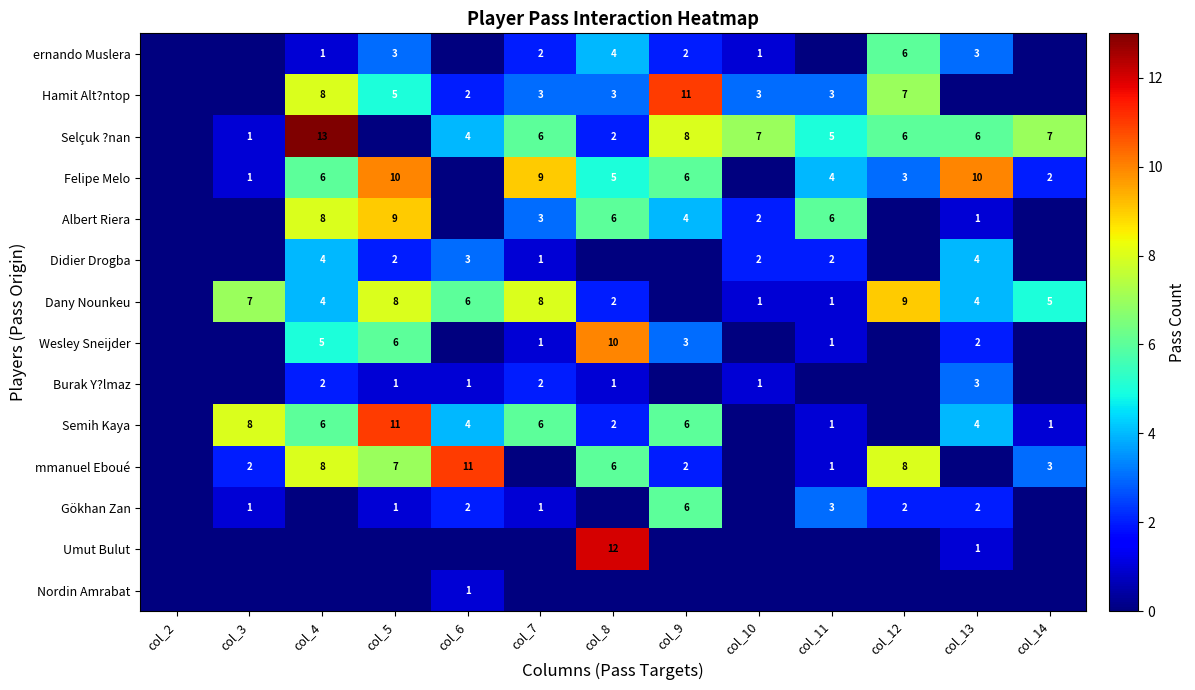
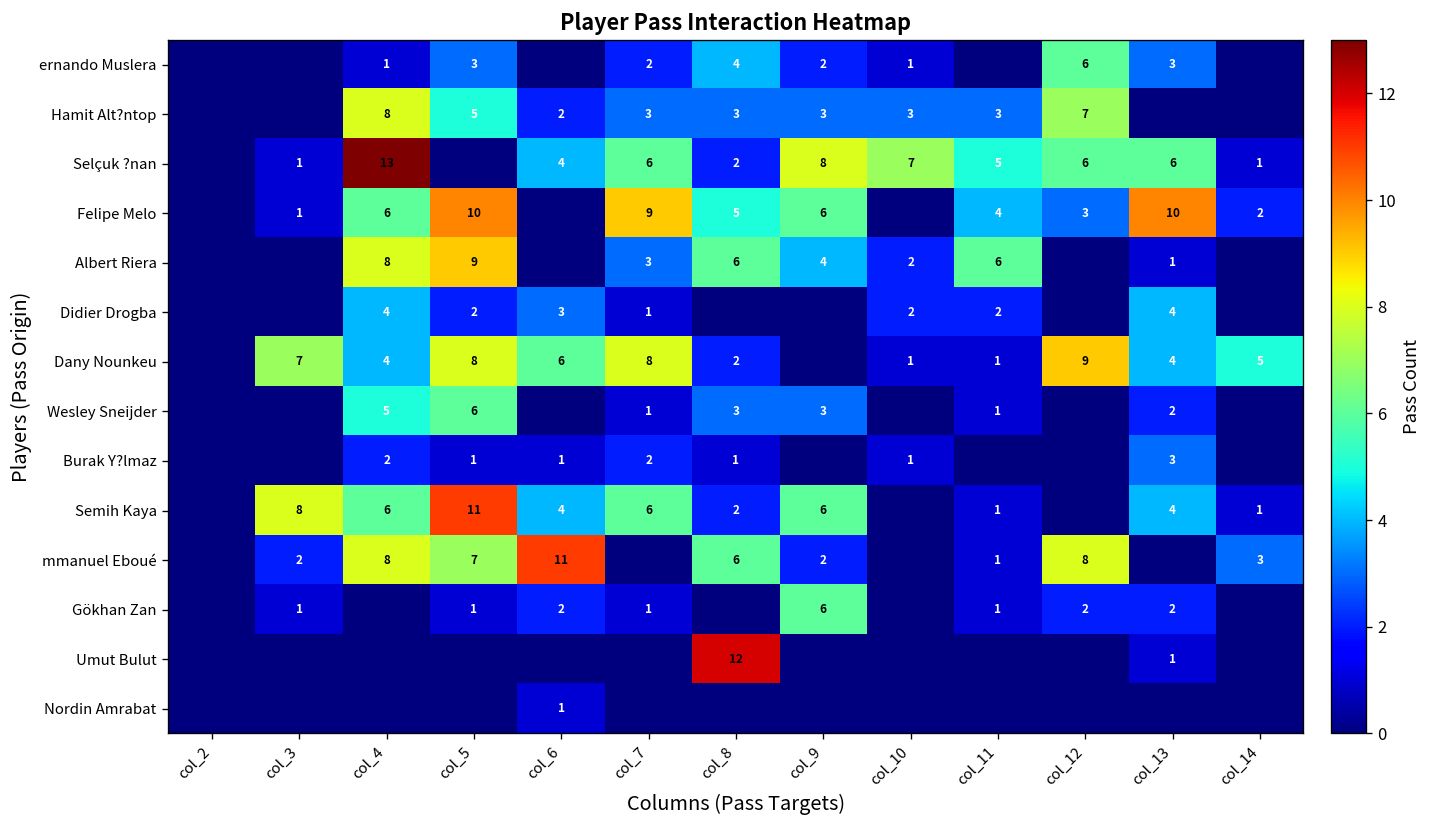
  {
    "ernando Muslera": {
      "col_4": 1,
      "col_5": 3,
      "col_7": 2,
      "col_8": 4,
      "col_9": 2,
      "col_10": 1,
      "col_12": 6,
      "col_13": 3
    },
    "Hamit Alt?ntop": {
      "col_4": 8,
      "col_5": 5,
      "col_6": 2,
      "col_7": 3,
      "col_8": 3,
-     "col_9": 11,
+     "col_9": 3,
      "col_10": 3,
      "col_11": 3,
      "col_12": 7
    },
    "Selçuk ?nan": {
      "col_3": 1,
      "col_4": 13,
      "col_6": 4,
      "col_7": 6,
      "col_8": 2,
      "col_9": 8,
      "col_10": 7,
      "col_11": 5,
      "col_12": 6,
      "col_13": 6,
-     "col_14": 7
+     "col_14": 1
    },
    "Felipe Melo": {
      "col_3": 1,
      "col_4": 6,
      "col_5": 10,
      "col_7": 9,
      "col_8": 5,
      "col_9": 6,
      "col_11": 4,
      "col_12": 3,
      "col_13": 10,
      "col_14": 2
    },
    "Albert Riera": {
      "col_4": 8,
      "col_5": 9,
      "col_7": 3,
      "col_8": 6,
      "col_9": 4,
      "col_10": 2,
      "col_11": 6,
      "col_13": 1
    },
    "Didier Drogba": {
      "col_4": 4,
      "col_5": 2,
      "col_6": 3,
      "col_7": 1,
      "col_10": 2,
      "col_11": 2,
      "col_13": 4
    },
    "Dany Nounkeu": {
      "col_3": 7,
      "col_4": 4,
      "col_5": 8,
      "col_6": 6,
      "col_7": 8,
      "col_8": 2,
      "col_10": 1,
      "col_11": 1,
      "col_12": 9,
      "col_13": 4,
      "col_14": 5
    },
    "Wesley Sneijder": {
      "col_4": 5,
      "col_5": 6,
      "col_7": 1,
-     "col_8": 10,
+     "col_8": 3,
      "col_9": 3,
      "col_11": 1,
      "col_13": 2
    },
    "Burak Y?lmaz": {
      "col_4": 2,
      "col_5": 1,
      "col_6": 1,
      "col_7": 2,
      "col_8": 1,
      "col_10": 1,
      "col_13": 3
    },
    "Semih Kaya": {
      "col_3": 8,
      "col_4": 6,
      "col_5": 11,
      "col_6": 4,
      "col_7": 6,
      "col_8": 2,
      "col_9": 6,
      "col_11": 1,
      "col_13": 4,
      "col_14": 1
    },
    "mmanuel Eboué": {
      "col_3": 2,
      "col_4": 8,
      "col_5": 7,
      "col_6": 11,
      "col_8": 6,
      "col_9": 2,
      "col_11": 1,
      "col_12": 8,
      "col_14": 3
    },
    "Gökhan Zan": {
      "col_3": 1,
      "col_5": 1,
      "col_6": 2,
      "col_7": 1,
      "col_9": 6,
-     "col_11": 3,
+     "col_11": 1,
      "col_12": 2,
      "col_13": 2
    },
    "Umut Bulut": {
      "col_8": 12,
      "col_13": 1
    },
    "Nordin Amrabat": {
      "col_6": 1
    }
  }
